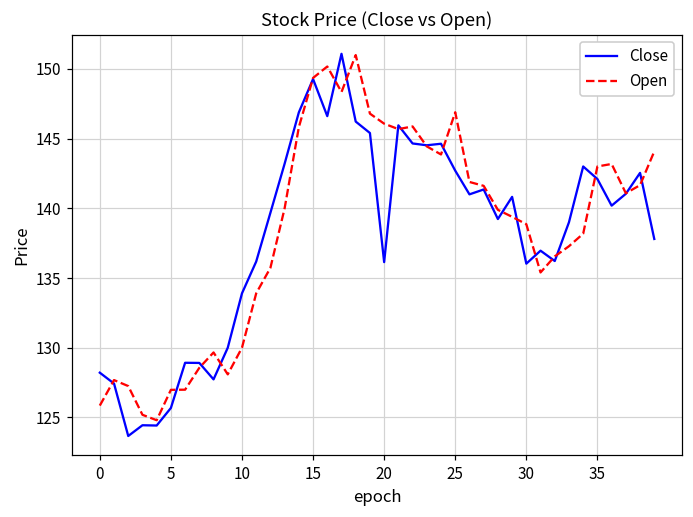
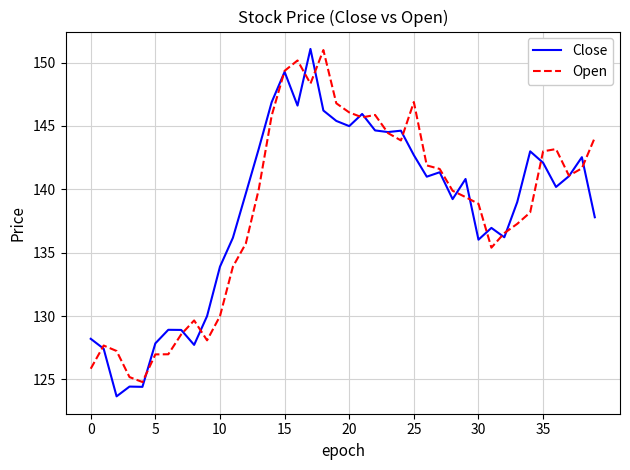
  {
    "Close": {
      "0": 128.2,
-     "5": 125.7,
+     "5": 127.9,
      "10": 133.9,
-     "20": 136.1,
+     "20": 145.0,
      "25": 142.7,
      "30": 136.0,
      "35": 142.1
    },
    "Open": {
      "0": 125.9,
      "5": 127.0,
      "10": 130.0,
      "20": 146.1,
      "25": 146.9,
      "30": 138.9,
      "35": 143.0
    }
  }
